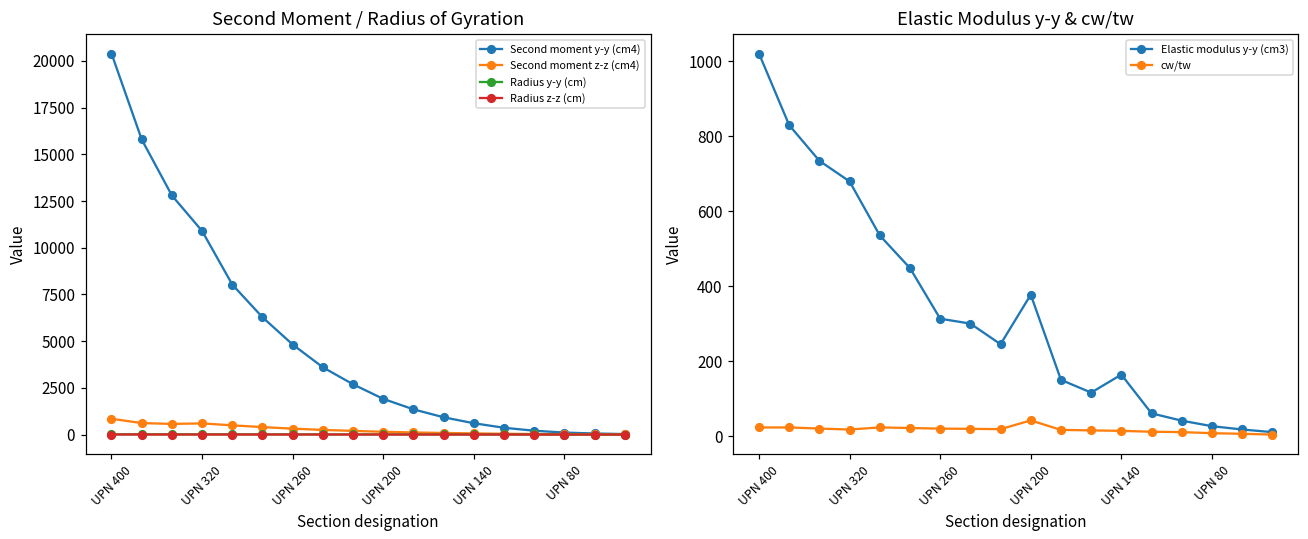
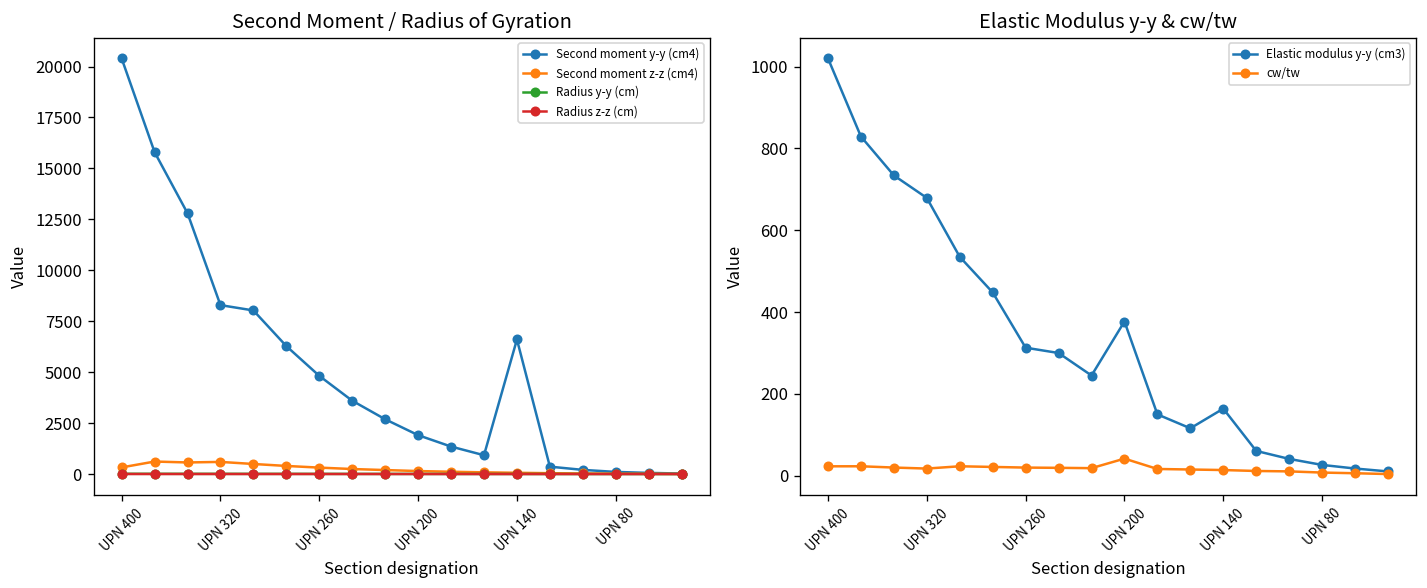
  {
    "Second Moment / Radius of Gyration": {
      "Second moment y-y (cm4)": {
        "UPN 400": 20400,
-       "UPN 320": 10900,
+       "UPN 320": 8300,
        "UPN 260": 4800,
        "UPN 200": 1900,
-       "UPN 140": 600
+       "UPN 140": 6600
      },
      "Second moment z-z (cm4)": {
-       "UPN 400": 800,
+       "UPN 400": 300,
        "UPN 320": 600,
        "UPN 260": 300
      },
      "Radius z-z (cm)": {
        "UPN 400": 0,
        "UPN 320": 0,
        "UPN 260": 0
      }
    },
    "Elastic Modulus y-y & cw/tw": {
      "Elastic modulus y-y (cm3)": {
        "UPN 400": 1020,
        "UPN 320": 680,
        "UPN 260": 310,
        "UPN 200": 380,
        "UPN 140": 160,
        "UPN 80": 30
      },
      "cw/tw": {
        "UPN 400": 20,
        "UPN 320": 20,
        "UPN 260": 20,
        "UPN 200": 40,
        "UPN 140": 10,
        "UPN 80": 10
      }
    }
  }
